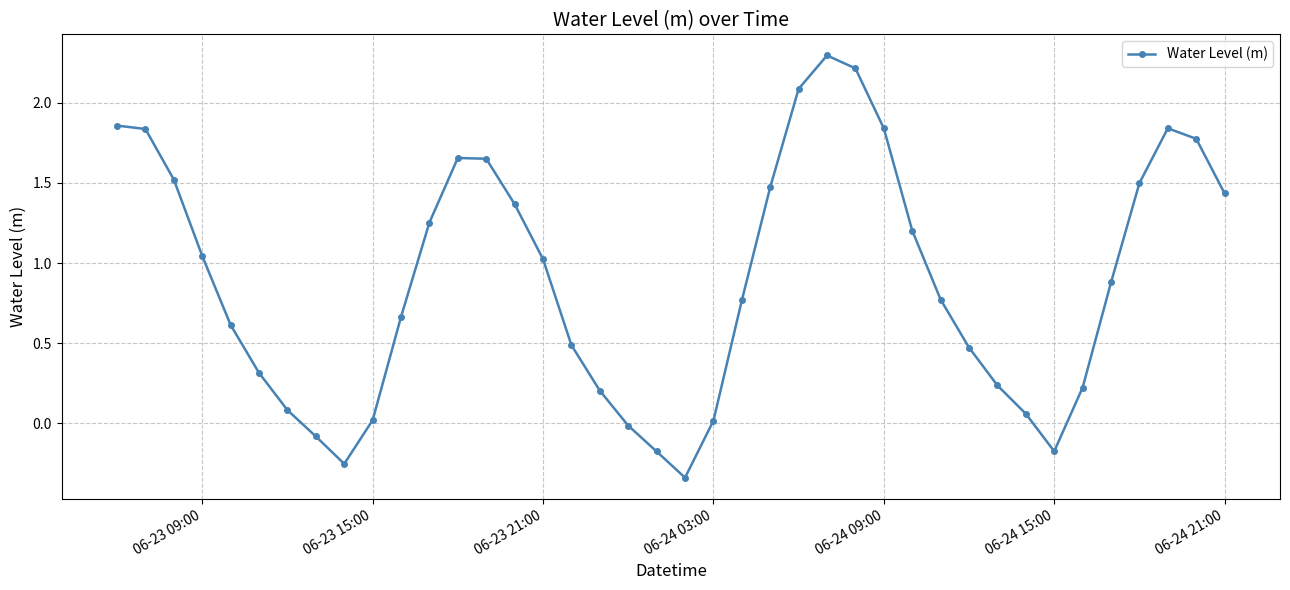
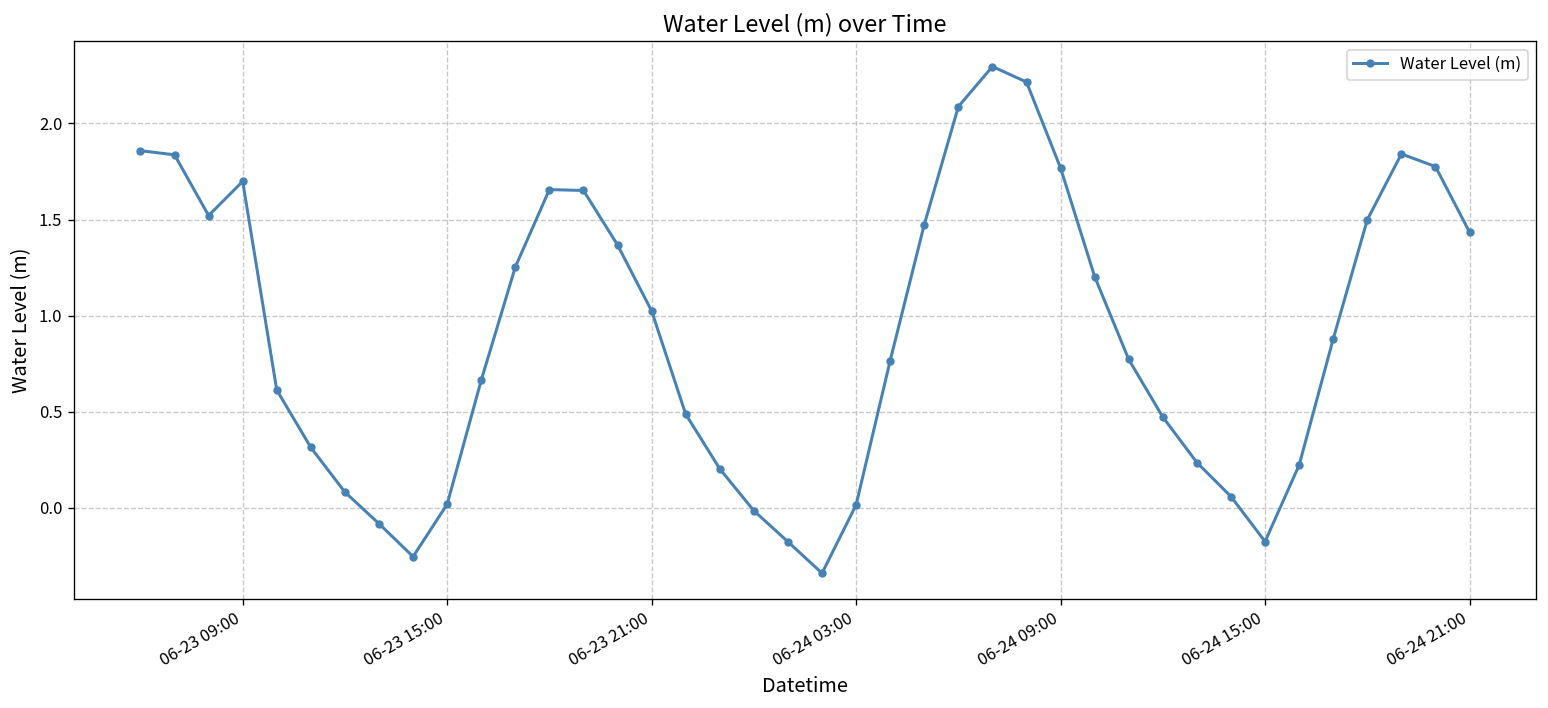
  {
-   "06-23 09:00": 1.04,
+   "06-23 09:00": 1.70,
    "06-23 15:00": 0.02,
    "06-23 21:00": 1.02,
    "06-24 03:00": 0.02,
-   "06-24 09:00": 1.84,
+   "06-24 09:00": 1.77,
    "06-24 15:00": -0.17,
    "06-24 21:00": 1.43
  }
